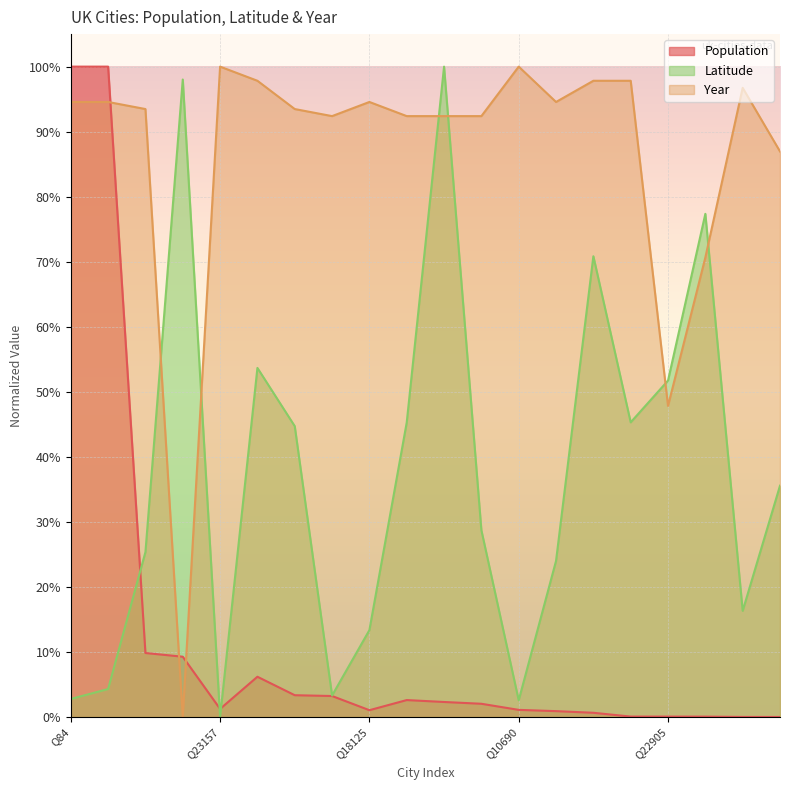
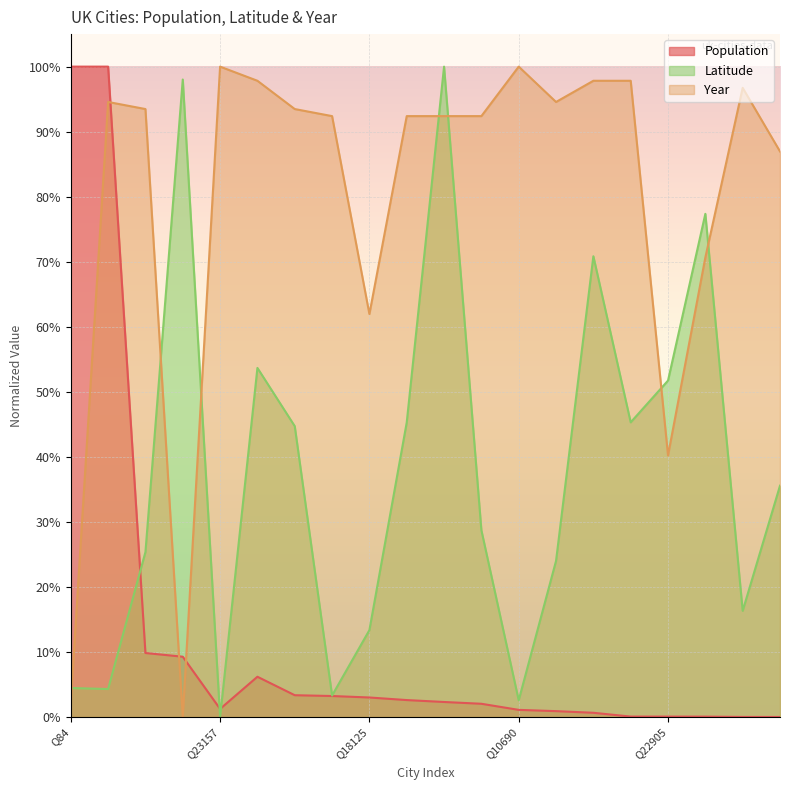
  {
    "Population": {
      "Q84": "100%",
      "Q23157": "1%",
-     "Q18125": "1%",
+     "Q18125": "3%",
      "Q10690": "1%",
      "Q22905": "0%"
    },
    "Latitude": {
-     "Q84": "3%",
+     "Q84": "4%",
      "Q23157": "0%",
      "Q18125": "13%",
      "Q10690": "3%",
      "Q22905": "52%"
    },
    "Year": {
-     "Q84": "95%",
+     "Q84": "2%",
      "Q23157": "100%",
-     "Q18125": "95%",
+     "Q18125": "62%",
      "Q10690": "100%",
-     "Q22905": "48%"
+     "Q22905": "40%"
    }
  }
